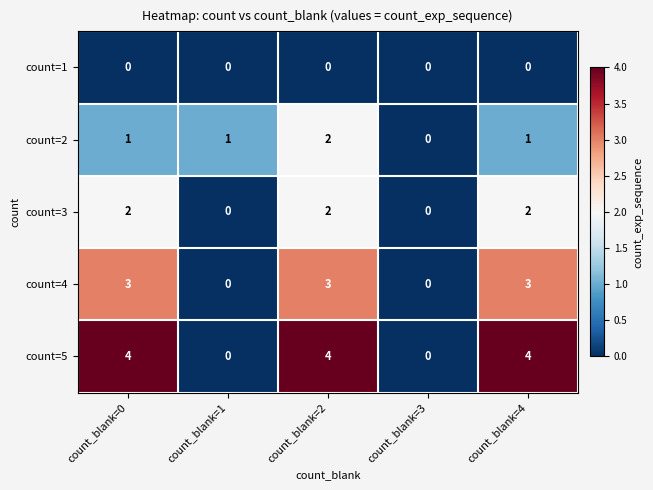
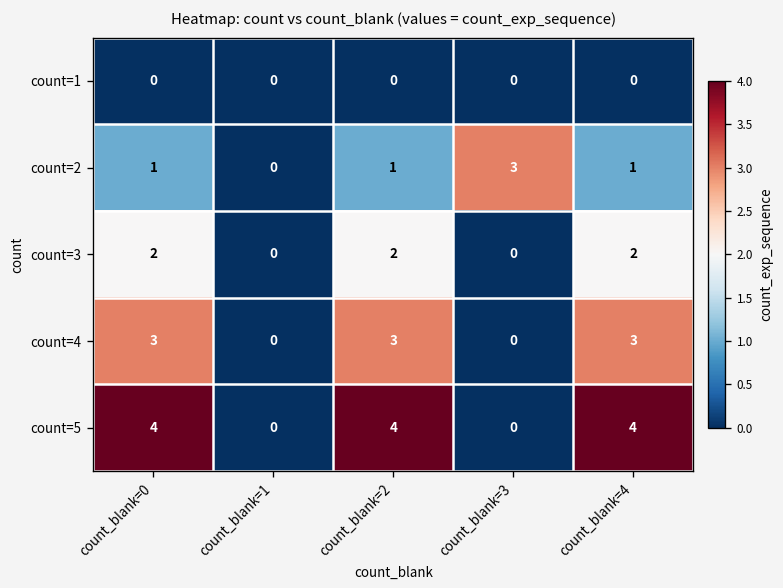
  {
    "count=1": {
      "count_blank=0": 0,
      "count_blank=1": 0,
      "count_blank=2": 0,
      "count_blank=3": 0,
      "count_blank=4": 0
    },
    "count=2": {
      "count_blank=0": 1,
-     "count_blank=1": 1,
-     "count_blank=2": 2,
-     "count_blank=3": 0,
+     "count_blank=1": 0,
+     "count_blank=2": 1,
+     "count_blank=3": 3,
      "count_blank=4": 1
    },
    "count=3": {
      "count_blank=0": 2,
      "count_blank=1": 0,
      "count_blank=2": 2,
      "count_blank=3": 0,
      "count_blank=4": 2
    },
    "count=4": {
      "count_blank=0": 3,
      "count_blank=1": 0,
      "count_blank=2": 3,
      "count_blank=3": 0,
      "count_blank=4": 3
    },
    "count=5": {
      "count_blank=0": 4,
      "count_blank=1": 0,
      "count_blank=2": 4,
      "count_blank=3": 0,
      "count_blank=4": 4
    }
  }
